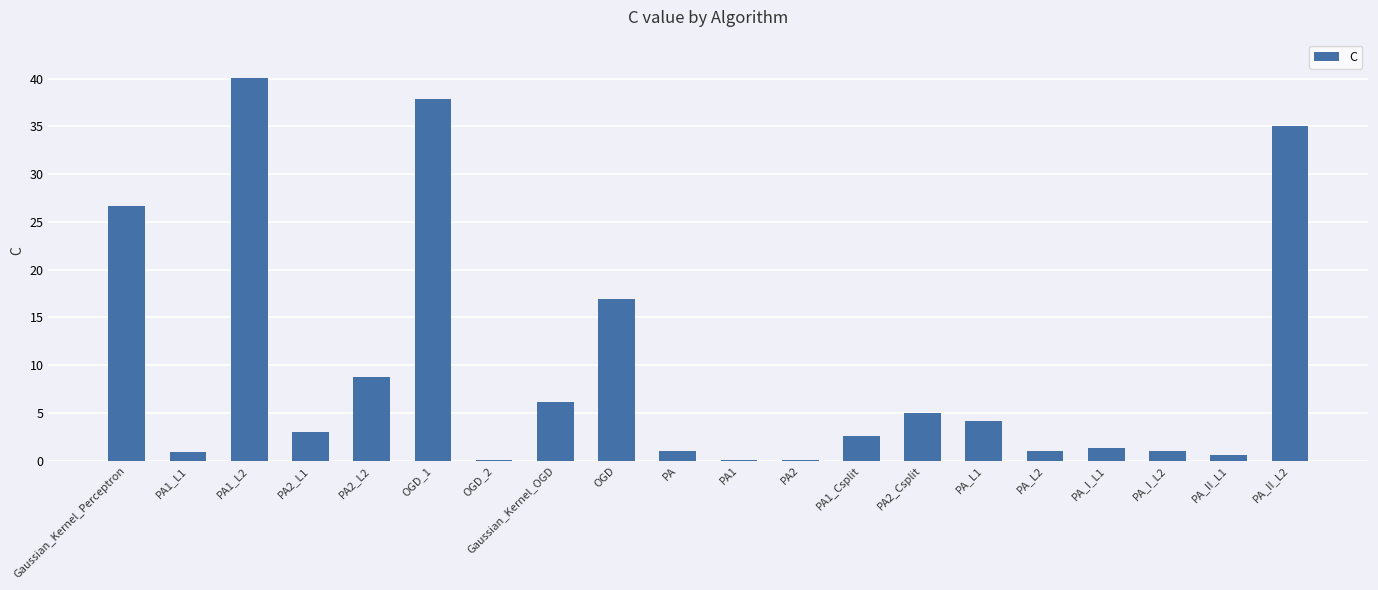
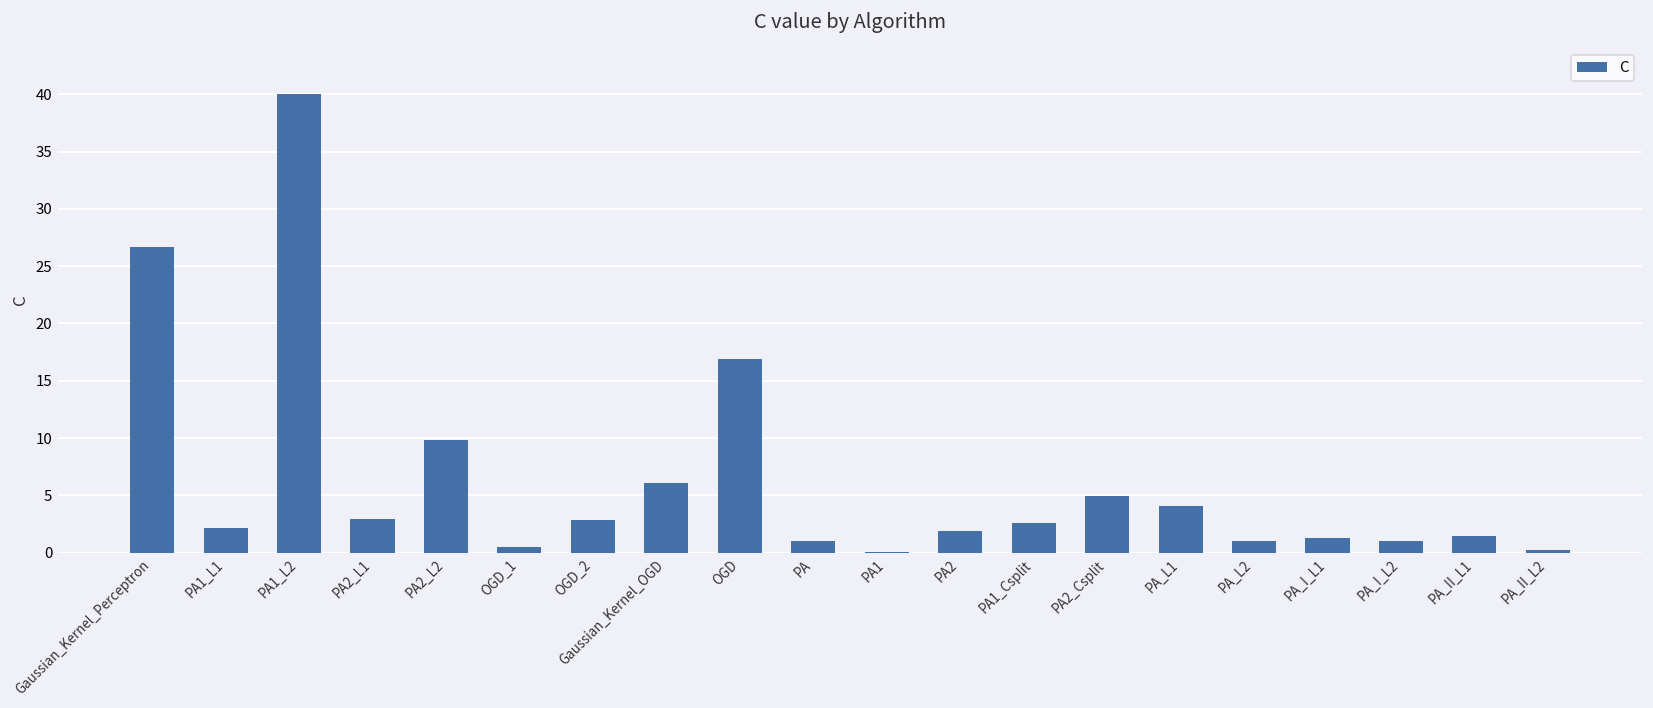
  {
    "Gaussian_Kernel_Perceptron": 27,
-   "PA1_L1": 1,
+   "PA1_L1": 2,
    "PA1_L2": 40,
    "PA2_L1": 3,
-   "PA2_L2": 9,
-   "OGD_1": 38,
-   "OGD_2": 0,
+   "PA2_L2": 10,
+   "OGD_1": 1,
+   "OGD_2": 3,
    "Gaussian_Kernel_OGD": 6,
    "OGD": 17,
    "PA": 1,
-   "PA2": 0,
+   "PA2": 2,
    "PA1_Csplit": 3,
    "PA2_Csplit": 5,
    "PA_L1": 4,
    "PA_L2": 1,
    "PA_I_L1": 1,
    "PA_I_L2": 1,
-   "PA_II_L1": 0.6,
-   "PA_II_L2": 35
+   "PA_II_L1": 1.5,
+   "PA_II_L2": 0
  }
